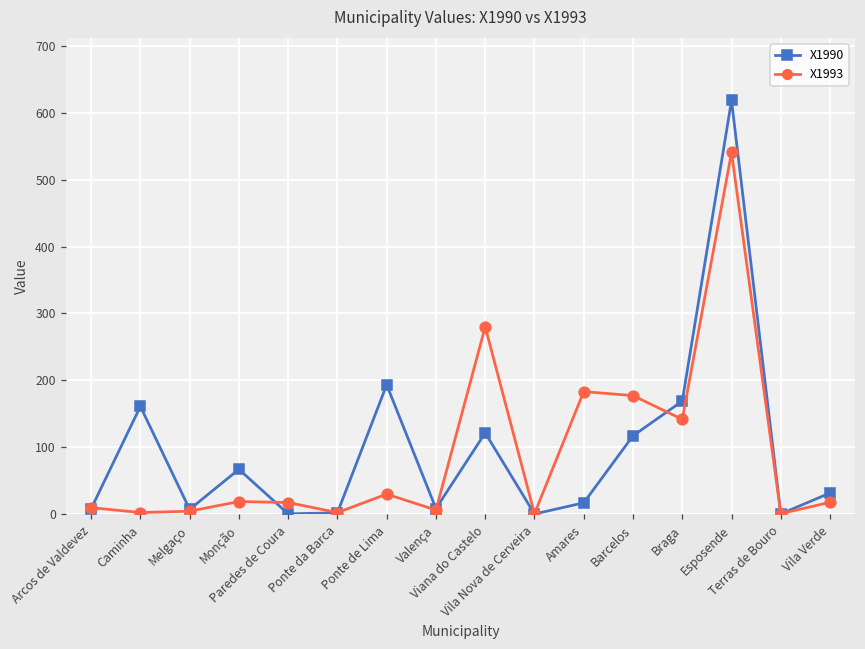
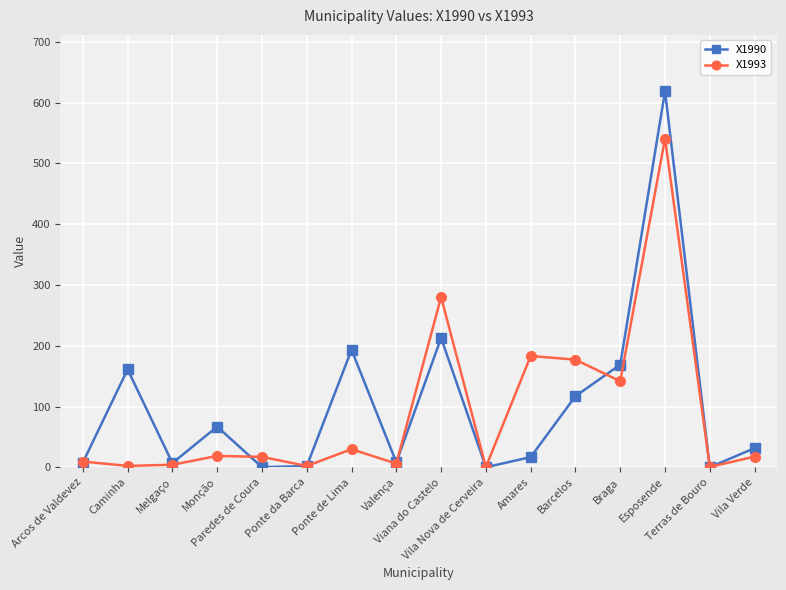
  {
    "X1990": {
      "Caminha": 160,
      "Monção": 70,
      "Paredes de Coura": 0,
      "Ponte de Lima": 190,
-     "Viana do Castelo": 120,
+     "Viana do Castelo": 210,
      "Amares": 20,
      "Barcelos": 120,
      "Braga": 170,
      "Esposende": 620,
      "Vila Verde": 30
    },
    "X1993": {
      "Caminha": 0,
      "Monção": 20,
      "Paredes de Coura": 20,
      "Ponte de Lima": 30,
      "Viana do Castelo": 280,
      "Amares": 180,
      "Barcelos": 180,
      "Braga": 140,
      "Esposende": 540,
      "Vila Verde": 20
    }
  }
